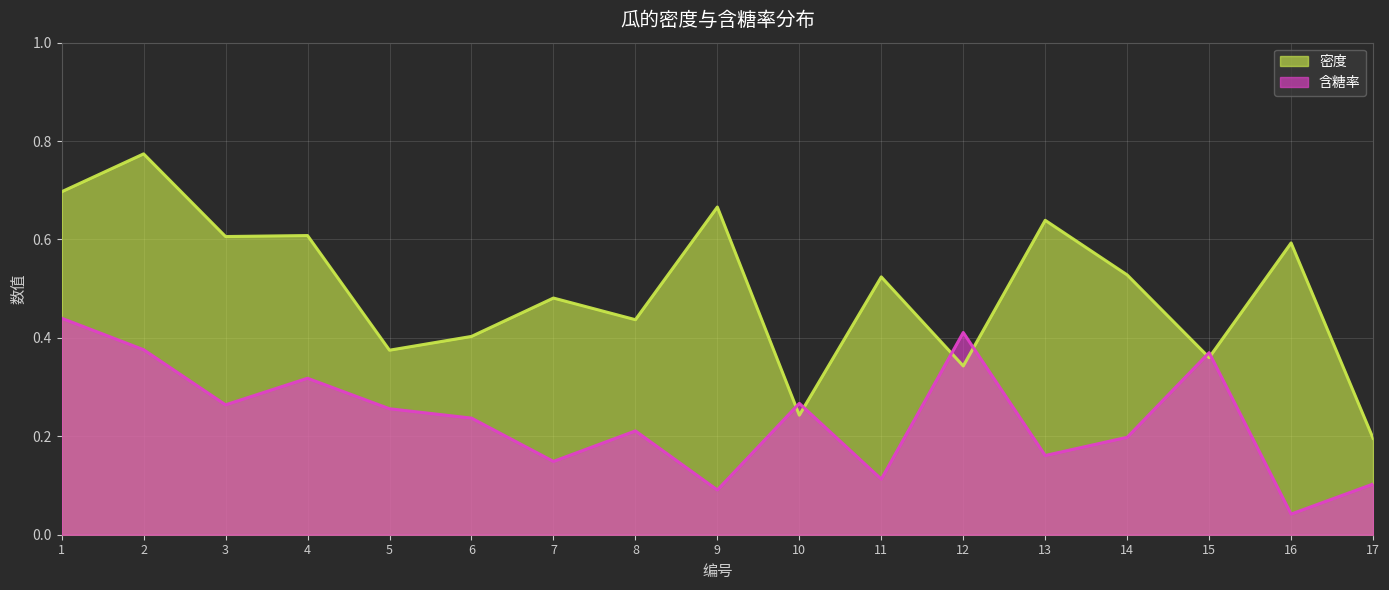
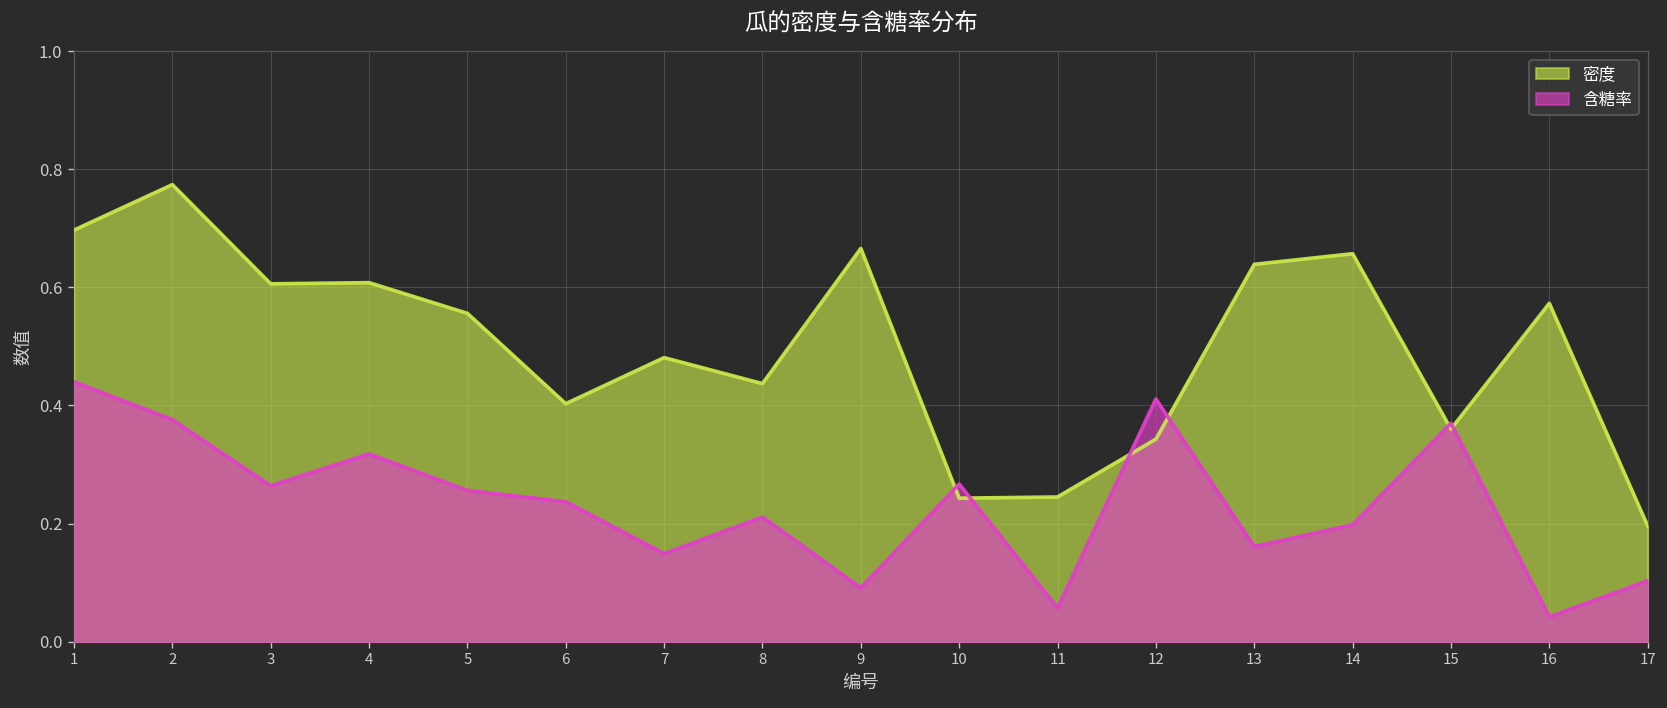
  {
    "密度": {
      "1": 0.70,
      "2": 0.77,
      "3": 0.61,
      "4": 0.61,
-     "5": 0.38,
+     "5": 0.56,
      "6": 0.40,
      "7": 0.48,
      "8": 0.44,
      "9": 0.67,
      "10": 0.24,
-     "11": 0.52,
+     "11": 0.25,
      "12": 0.34,
      "13": 0.64,
-     "14": 0.53,
+     "14": 0.66,
      "15": 0.36,
-     "16": 0.59,
+     "16": 0.57,
      "17": 0.20
    },
    "含糖率": {
      "1": 0.44,
      "2": 0.38,
      "3": 0.26,
      "4": 0.32,
      "5": 0.26,
      "6": 0.24,
      "7": 0.15,
      "8": 0.21,
      "9": 0.09,
      "10": 0.27,
-     "11": 0.11,
+     "11": 0.06,
      "12": 0.41,
      "13": 0.16,
      "14": 0.20,
      "15": 0.37,
      "16": 0.04,
      "17": 0.10
    }
  }
